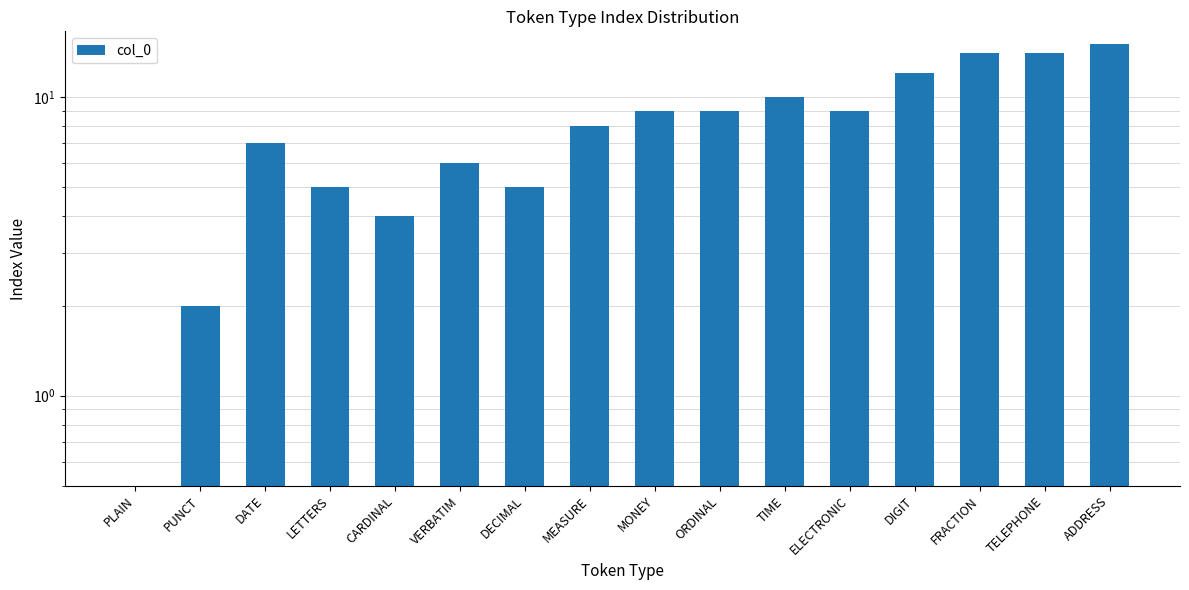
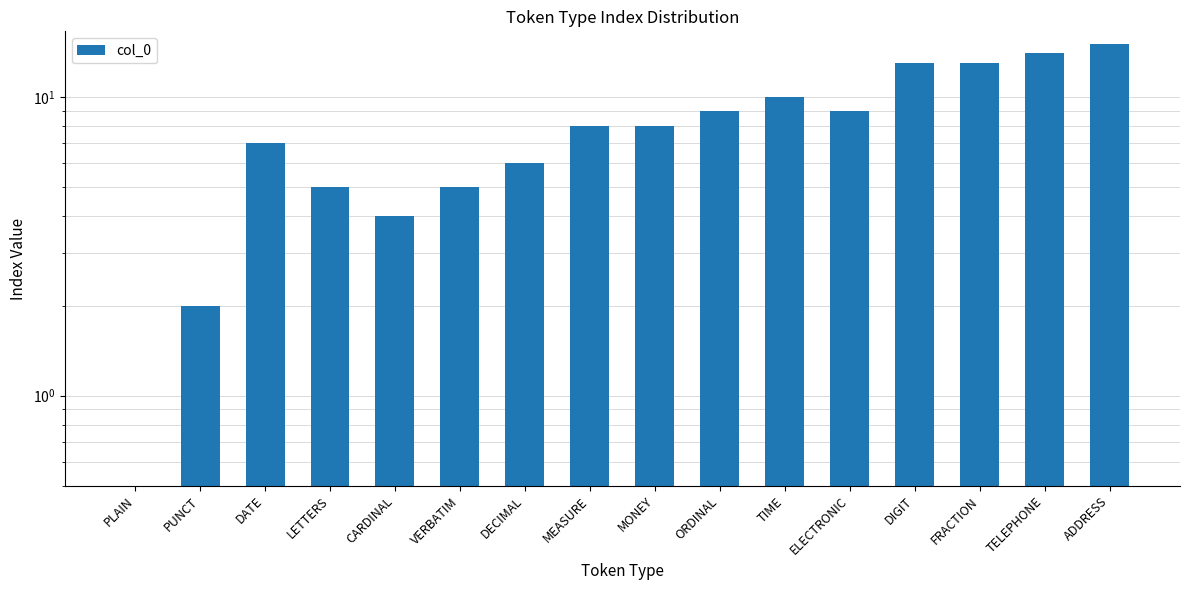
  {
    "PUNCT": 2,
    "DATE": 7,
    "LETTERS": 5,
    "CARDINAL": 4,
-   "VERBATIM": 6,
-   "DECIMAL": 5,
+   "VERBATIM": 5,
+   "DECIMAL": 6,
    "MEASURE": 8,
-   "MONEY": 9,
+   "MONEY": 8,
    "ORDINAL": 9,
    "TIME": 10,
    "ELECTRONIC": 9,
-   "DIGIT": 12,
-   "FRACTION": 14,
+   "DIGIT": 13,
+   "FRACTION": 13,
    "TELEPHONE": 14,
    "ADDRESS": 15
  }
